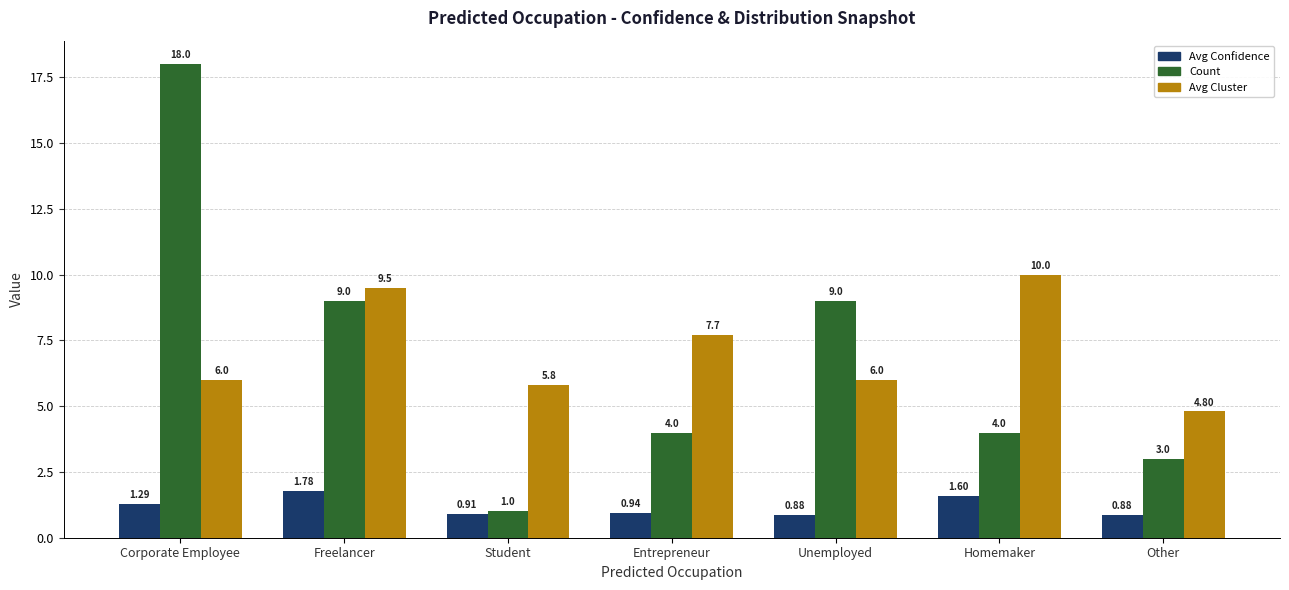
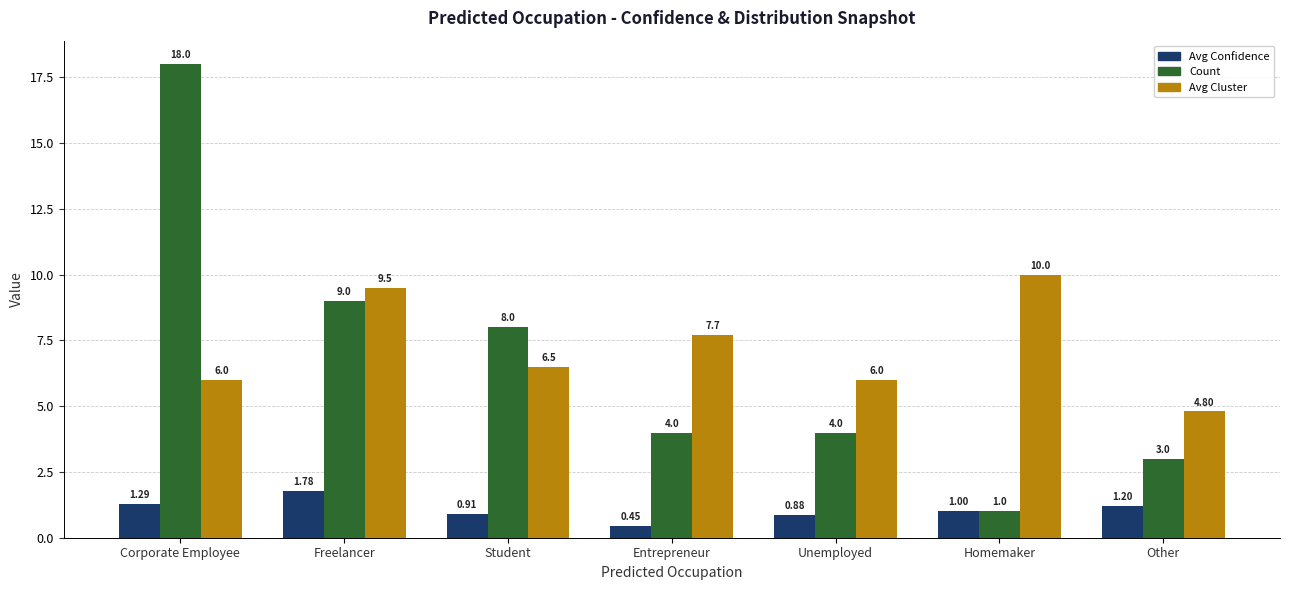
  {
    "Avg Confidence": {
      "Corporate Employee": 1.29,
      "Freelancer": 1.78,
      "Student": 0.91,
-     "Entrepreneur": 0.94,
+     "Entrepreneur": 0.45,
      "Unemployed": 0.88,
-     "Homemaker": 1.60,
-     "Other": 0.88
+     "Homemaker": 1.00,
+     "Other": 1.20
    },
    "Count": {
      "Corporate Employee": 18.0,
      "Freelancer": 9.0,
-     "Student": 1.0,
+     "Student": 8.0,
      "Entrepreneur": 4.0,
-     "Unemployed": 9.0,
-     "Homemaker": 4.0,
+     "Unemployed": 4.0,
+     "Homemaker": 1.0,
      "Other": 3.0
    },
    "Avg Cluster": {
      "Corporate Employee": 6.0,
      "Freelancer": 9.5,
-     "Student": 5.8,
+     "Student": 6.5,
      "Entrepreneur": 7.7,
      "Unemployed": 6.0,
      "Homemaker": 10.0,
      "Other": 4.80
    }
  }
